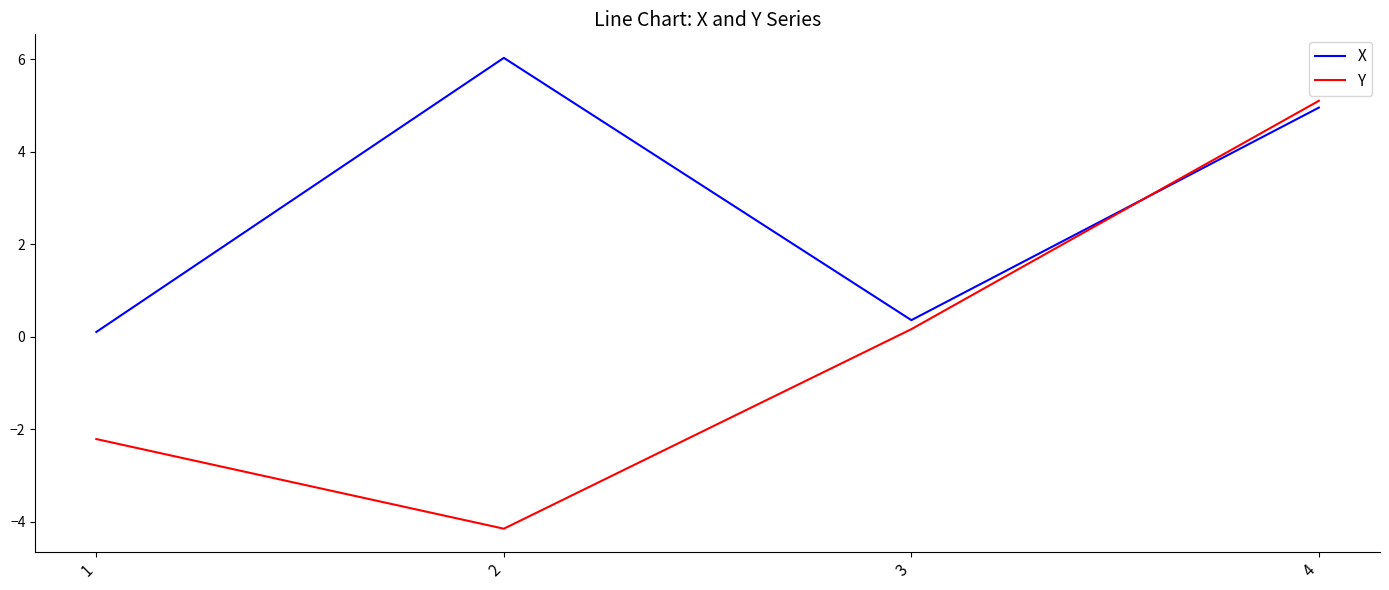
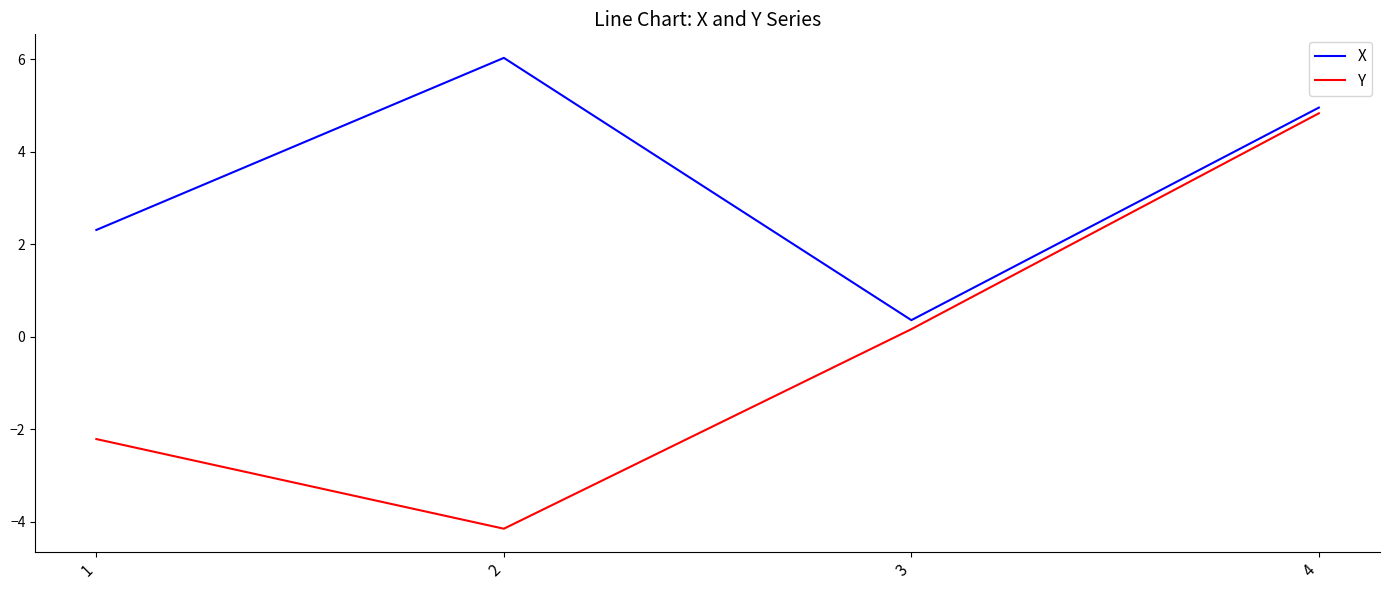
  {
    "X": {
-     "1": 0.1,
+     "1": 2.3,
      "2": 6.0,
      "3": 0.4,
      "4": 5.0
    },
    "Y": {
      "1": -2.2,
      "2": -4.2,
      "3": 0.2,
-     "4": 5.1
+     "4": 4.8
    }
  }
